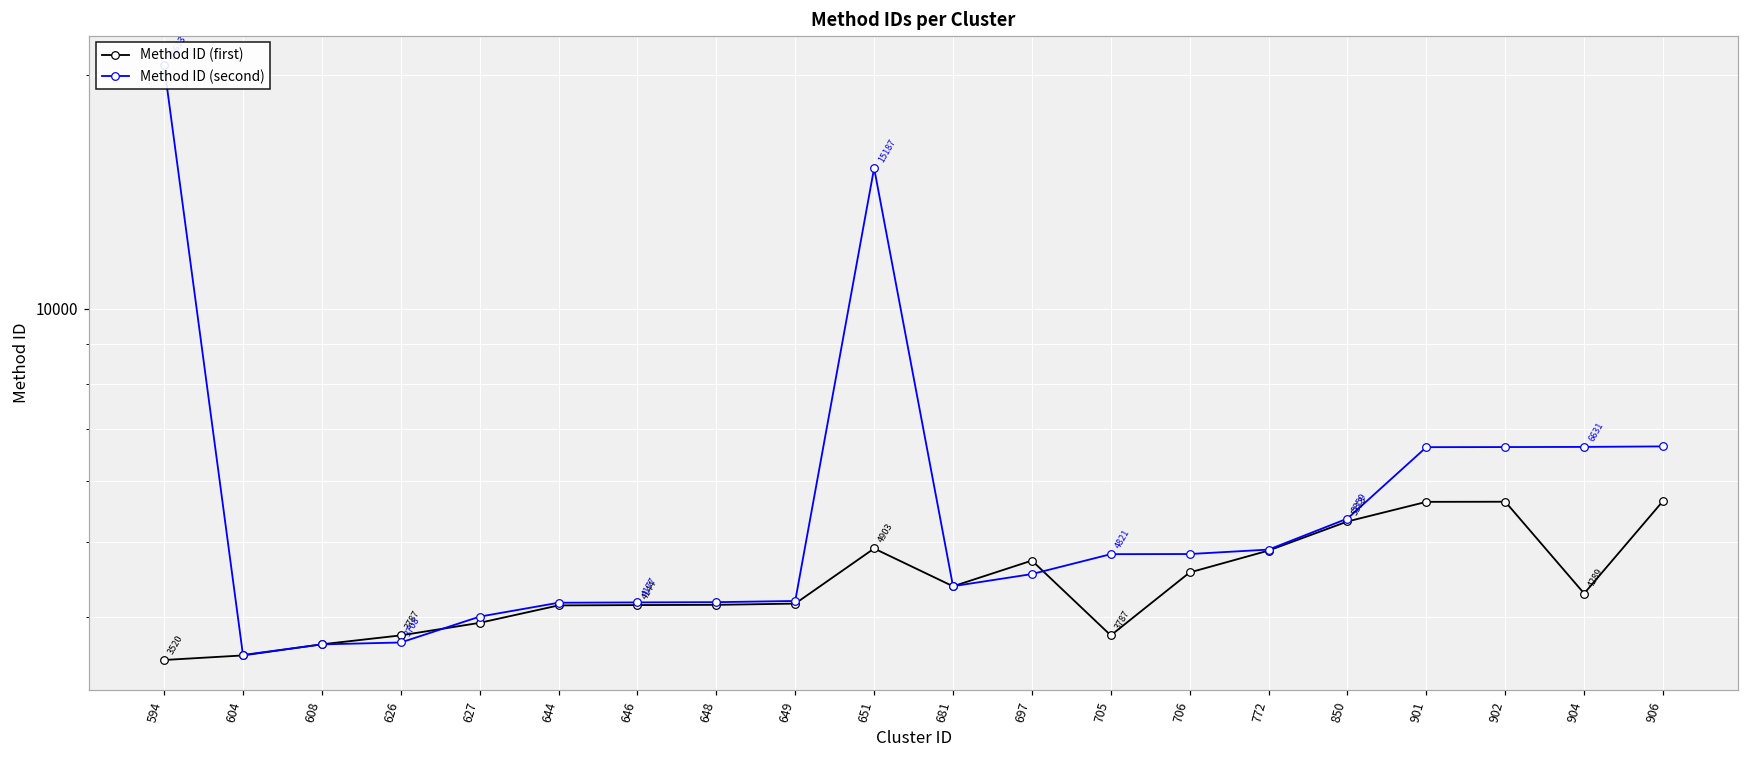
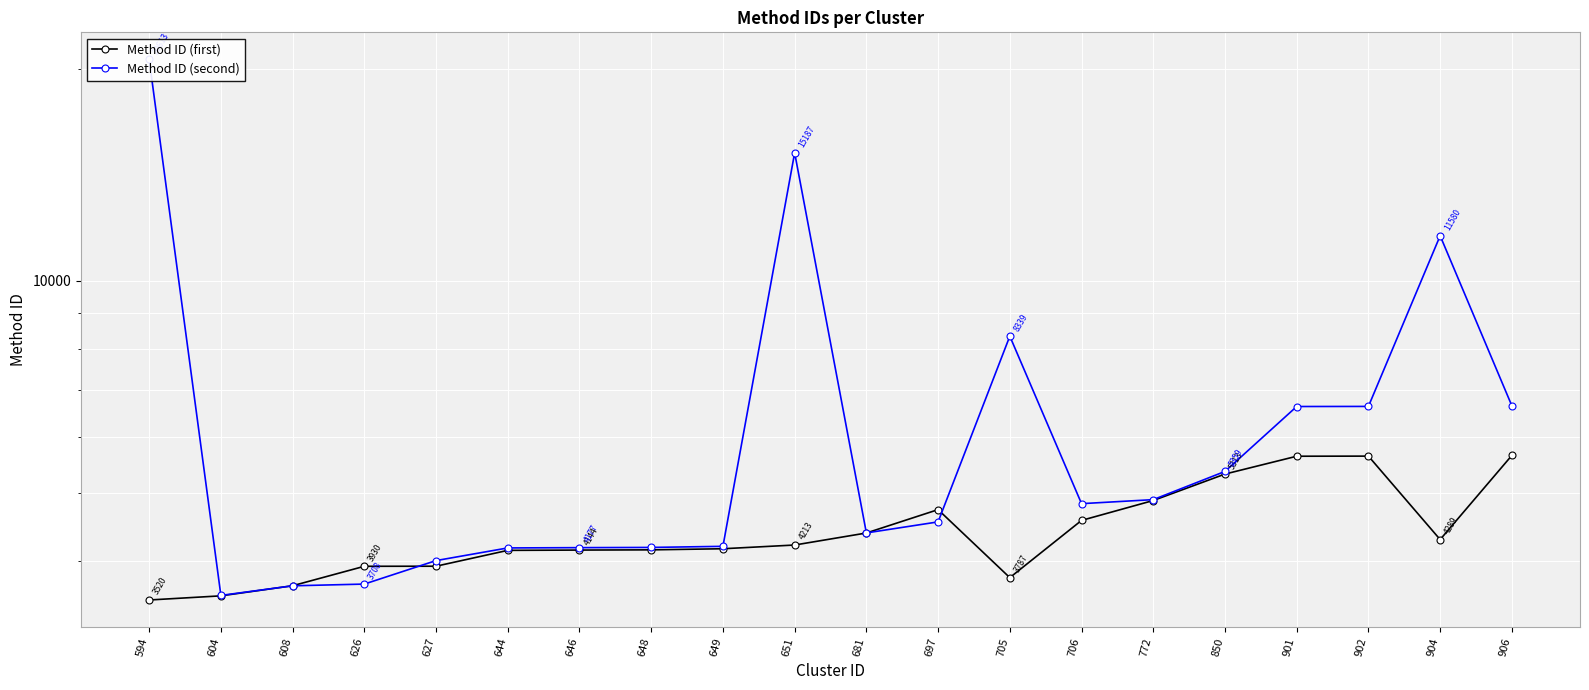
  {
    "Method ID (first)": {
      "594": 3520,
-     "626": 3787,
-     "651": 4903,
+     "626": 3930,
+     "651": 4213,
      "705": 3787,
      "904": 4289
    },
    "Method ID (second)": {
      "651": 15187,
-     "705": 4821,
-     "904": 6631
+     "705": 8339,
+     "904": 11580
    }
  }
